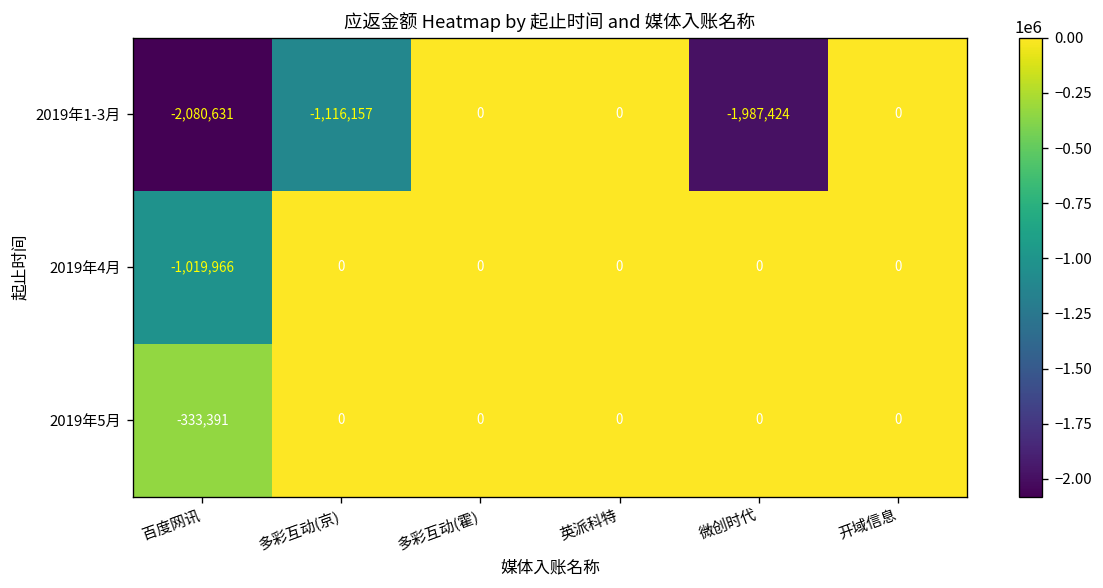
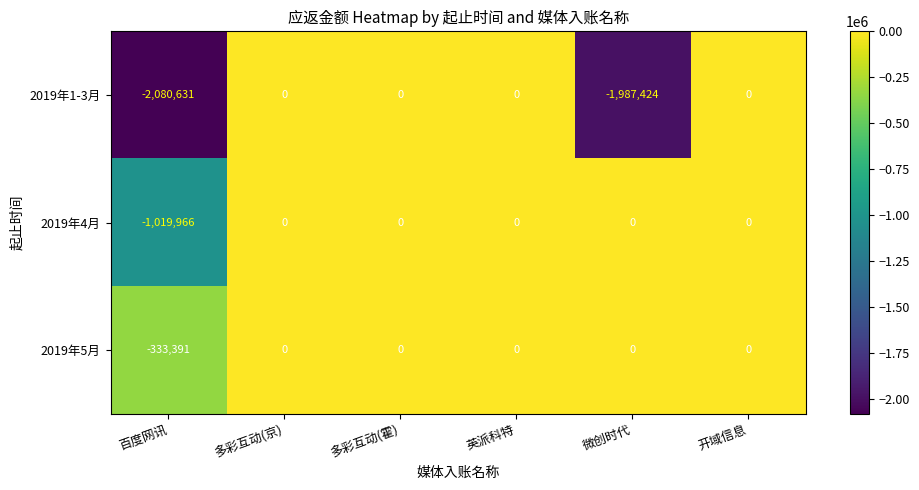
  {
    "2019年1-3月": {
      "百度网讯": "-2,080,631",
-     "多彩互动(京)": "-1,116,157",
+     "多彩互动(京)": "0",
      "多彩互动(霍)": "0",
      "英派科特": "0",
      "微创时代": "-1,987,424",
      "开域信息": "0"
    },
    "2019年4月": {
      "百度网讯": "-1,019,966",
      "多彩互动(京)": "0",
      "多彩互动(霍)": "0",
      "英派科特": "0",
      "微创时代": "0",
      "开域信息": "0"
    },
    "2019年5月": {
      "百度网讯": "-333,391",
      "多彩互动(京)": "0",
      "多彩互动(霍)": "0",
      "英派科特": "0",
      "微创时代": "0",
      "开域信息": "0"
    }
  }
